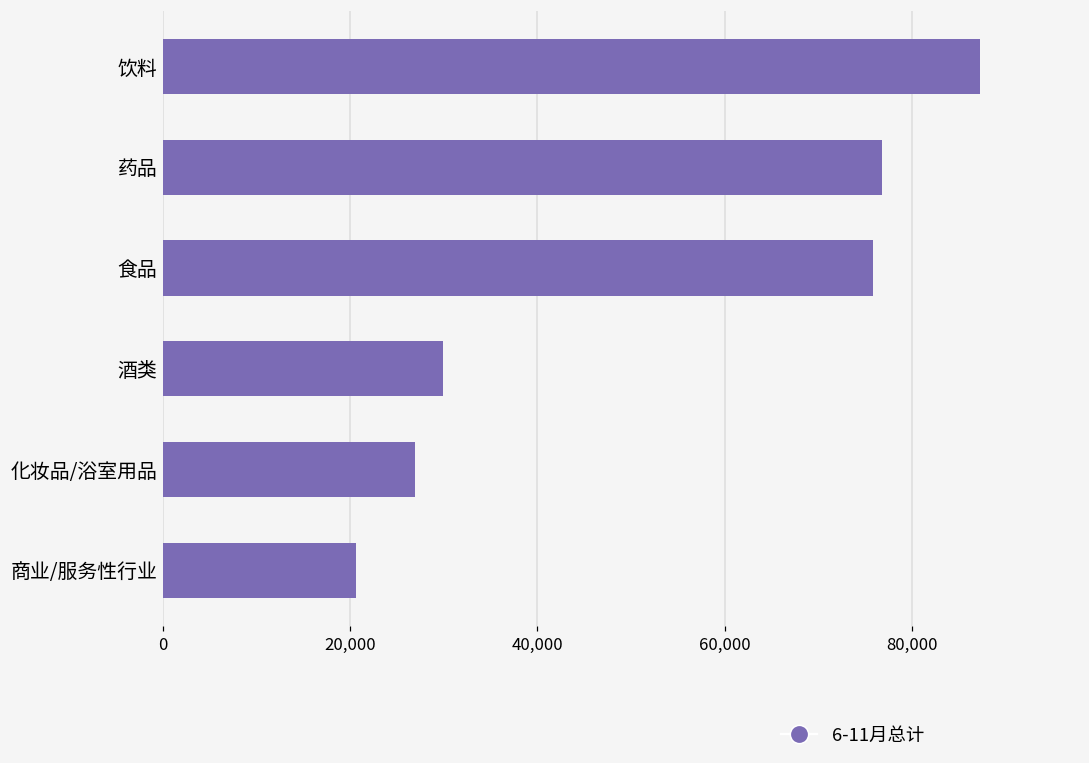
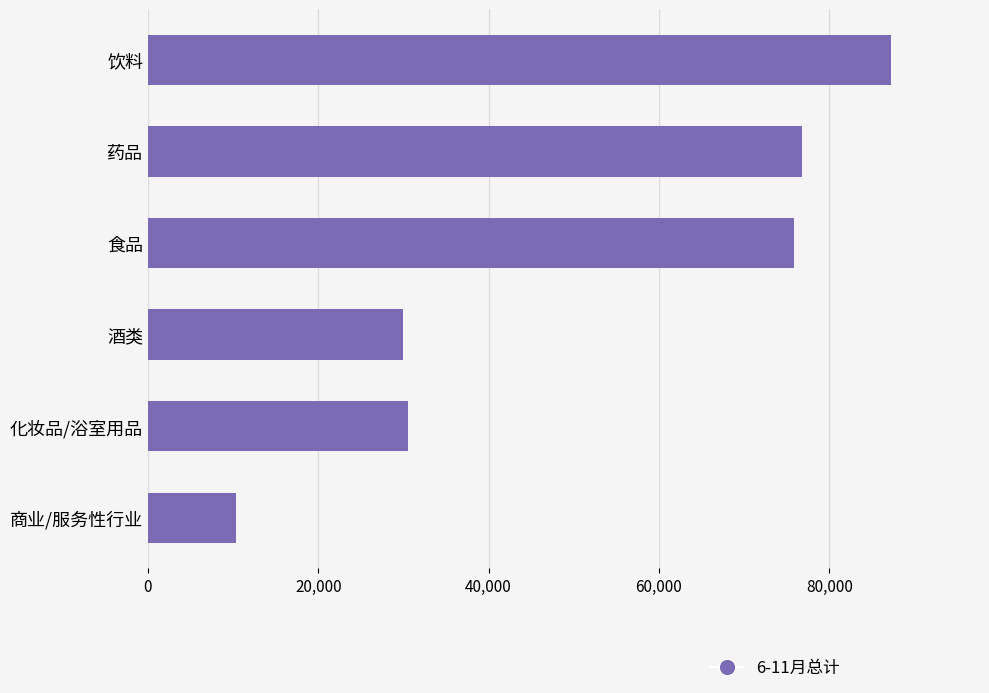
  {
    "饮料": "87,000",
    "药品": "77,000",
    "食品": "76,000",
    "酒类": "30,000",
-   "化妆品/浴室用品": "27,000",
-   "商业/服务性行业": "21,000"
+   "化妆品/浴室用品": "31,000",
+   "商业/服务性行业": "10,000"
  }
